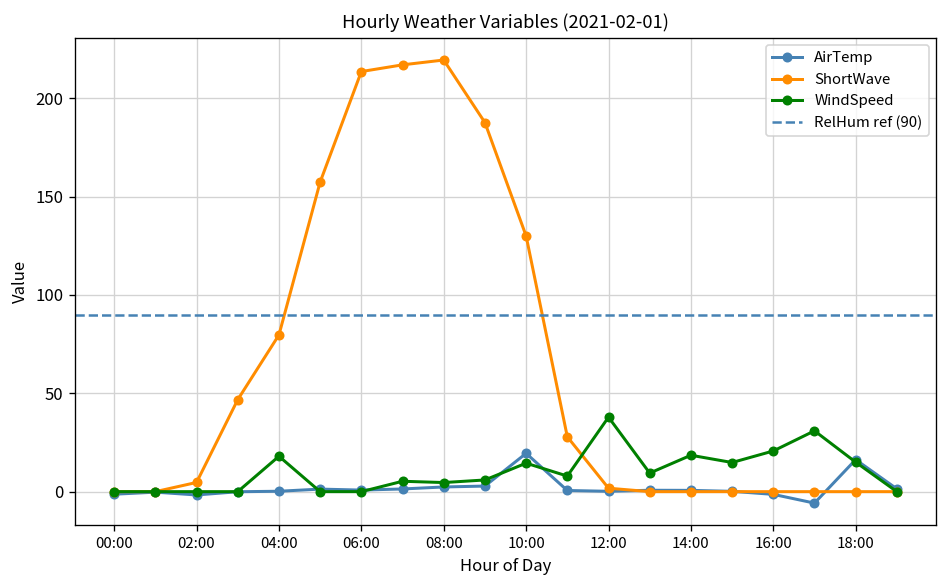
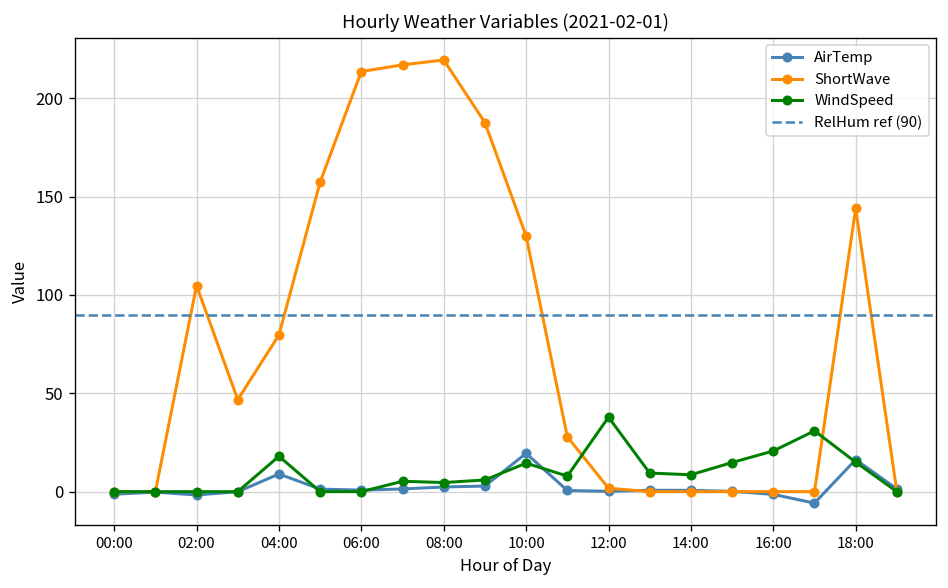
  {
    "AirTemp": {
      "02:00": -2,
-     "04:00": 0,
+     "04:00": 9,
      "08:00": 2,
      "10:00": 19,
      "12:00": 0
    },
    "ShortWave": {
-     "02:00": 5,
+     "02:00": 105,
      "04:00": 80,
      "06:00": 214,
      "08:00": 219,
      "10:00": 130,
      "12:00": 2,
-     "18:00": 0
+     "18:00": 144
    },
    "WindSpeed": {
      "02:00": 0,
      "04:00": 18,
      "08:00": 5,
      "10:00": 14,
      "12:00": 38,
-     "14:00": 19,
+     "14:00": 9,
      "16:00": 21
    }
  }
